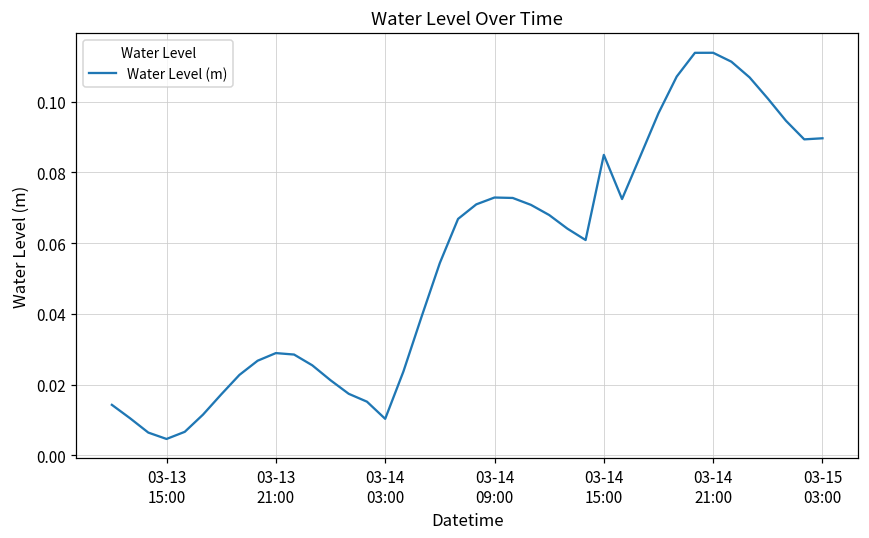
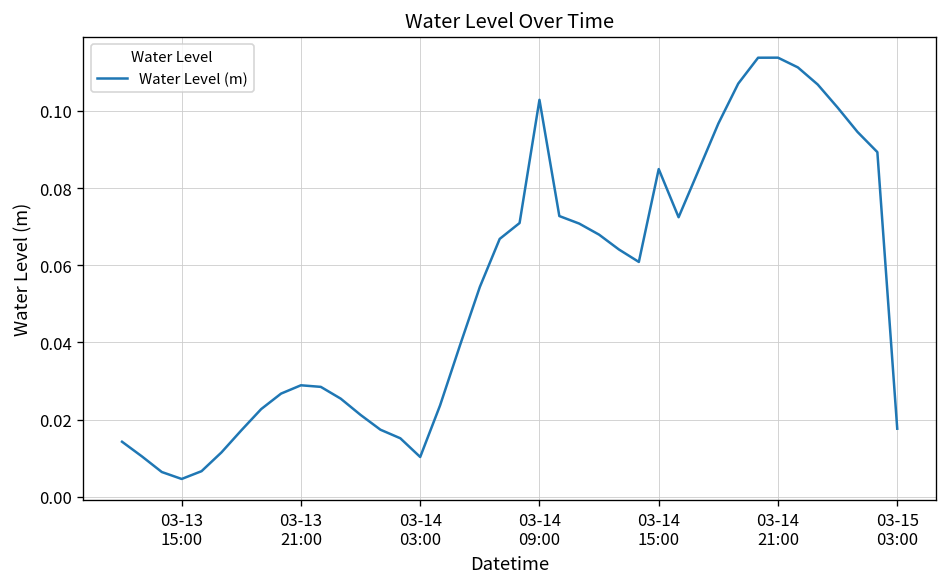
  {
    "03-13 15:00": 0.005,
    "03-13 21:00": 0.029,
    "03-14 03:00": 0.010,
-   "03-14 09:00": 0.073,
+   "03-14 09:00": 0.103,
    "03-14 15:00": 0.085,
    "03-14 21:00": 0.114,
-   "03-15 03:00": 0.090
+   "03-15 03:00": 0.018
  }
